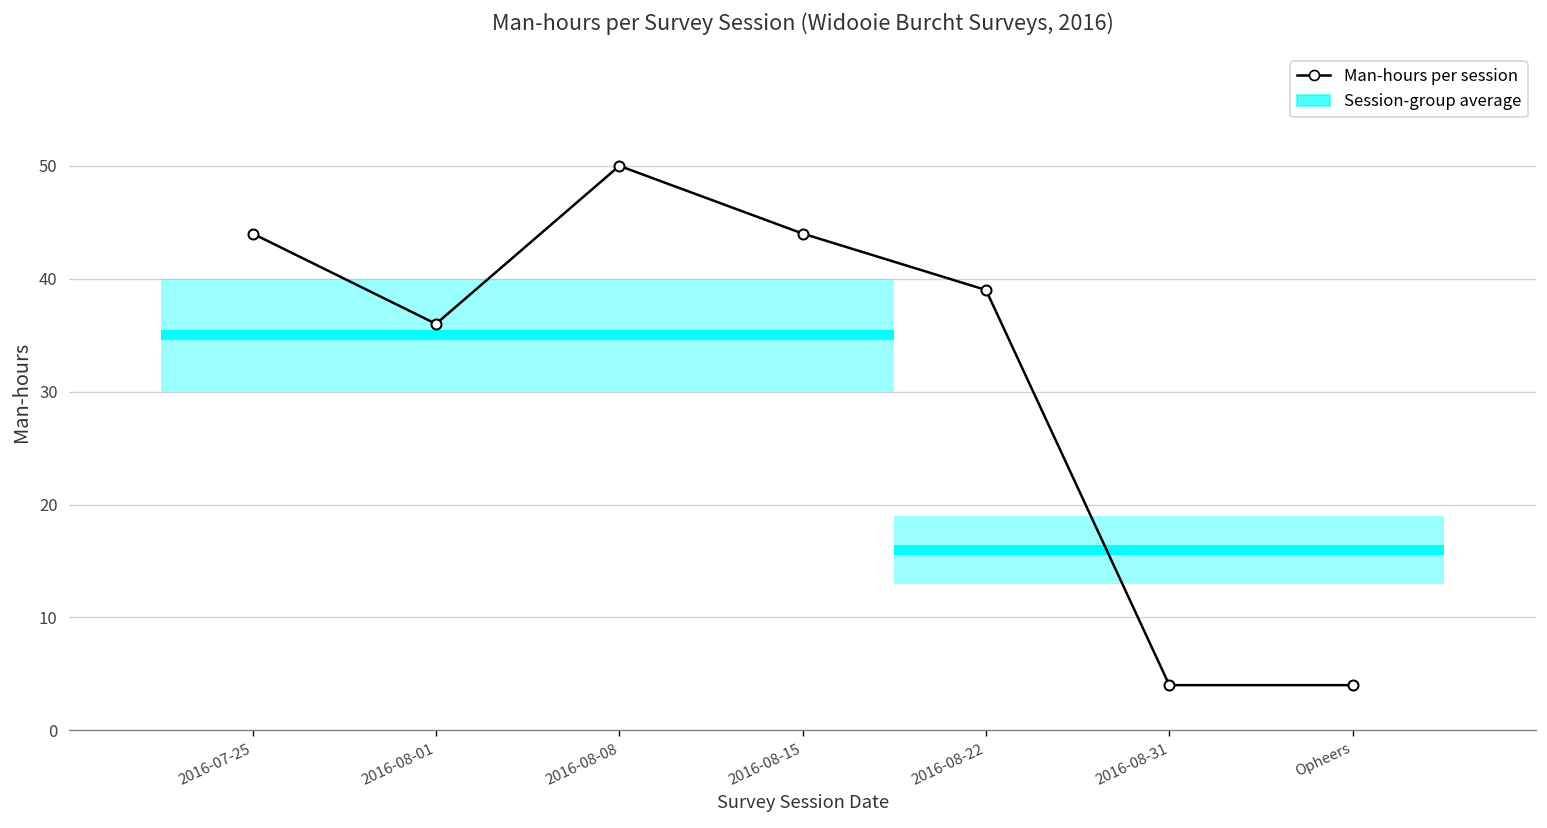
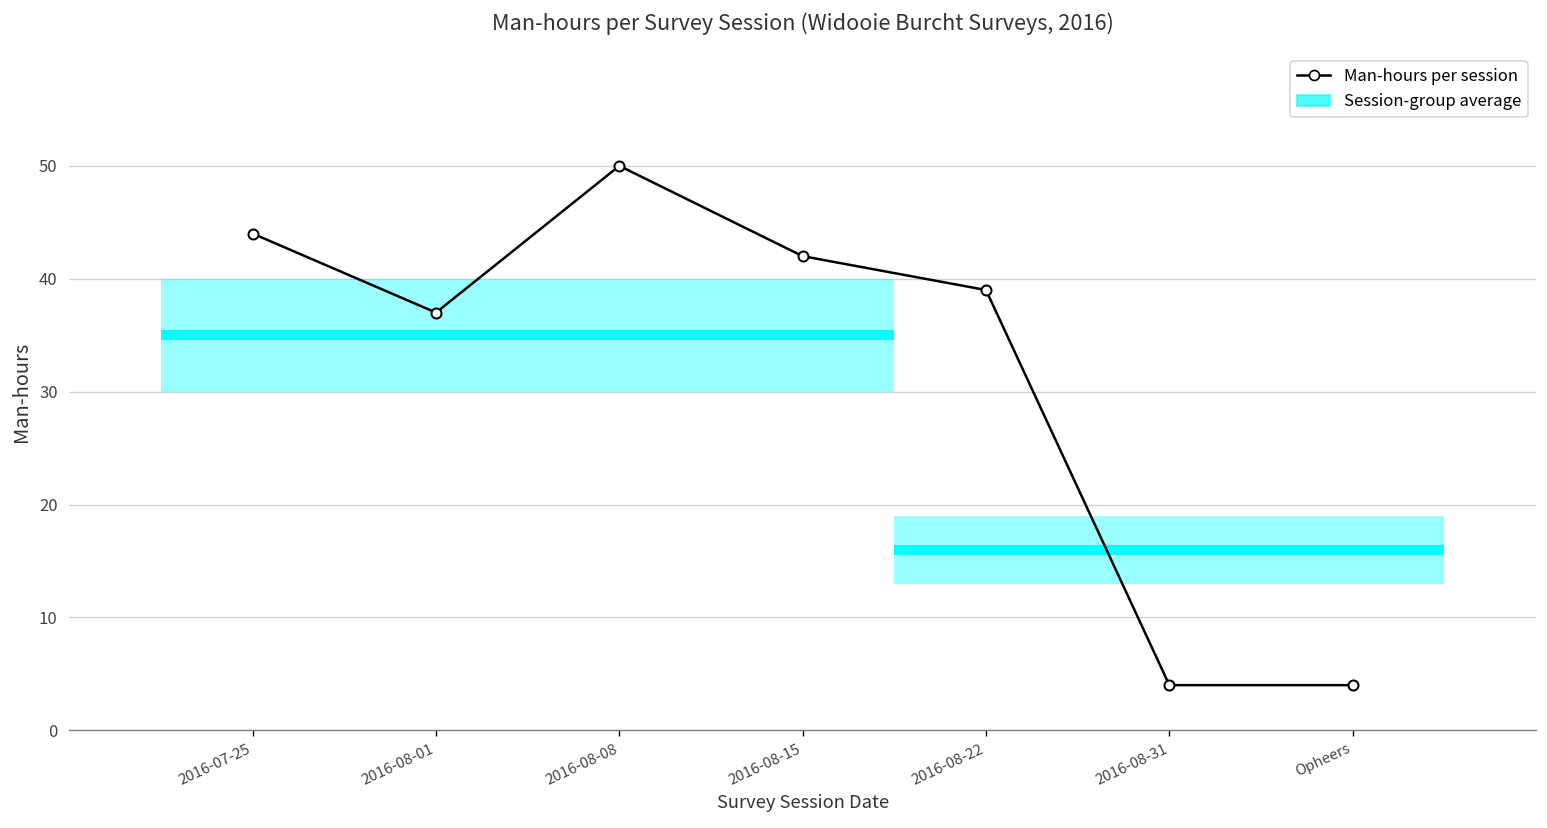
  {
    "Man-hours per session": {
      "2016-07-25": 44,
-     "2016-08-01": 36,
+     "2016-08-01": 37,
      "2016-08-08": 50,
-     "2016-08-15": 44,
+     "2016-08-15": 42,
      "2016-08-22": 39,
      "2016-08-31": 4,
      "Opheers": 4
    }
  }
